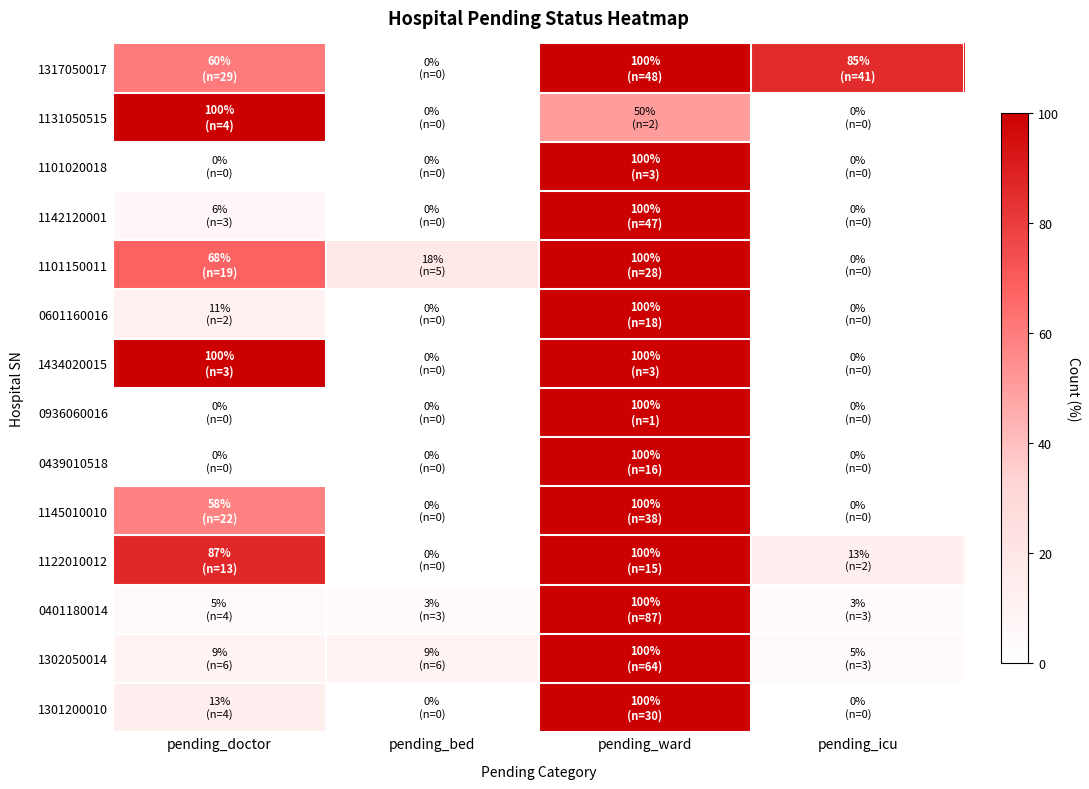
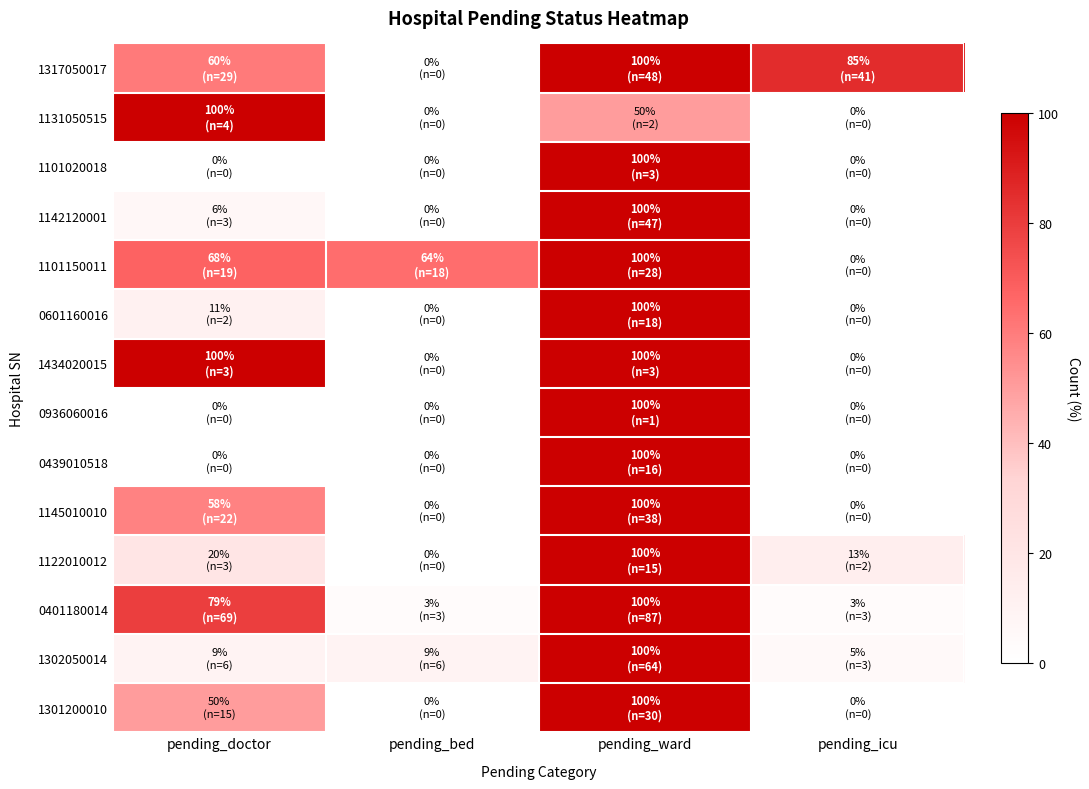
  {
    "1101150011": {
-     "pending_bed": "18% (n=5)"
+     "pending_bed": "64% (n=18)"
    },
    "1122010012": {
-     "pending_doctor": "87% (n=13)"
+     "pending_doctor": "20% (n=3)"
    },
    "0401180014": {
-     "pending_doctor": "5% (n=4)"
+     "pending_doctor": "79% (n=69)"
    },
    "1301200010": {
-     "pending_doctor": "13% (n=4)"
+     "pending_doctor": "50% (n=15)"
    }
  }
